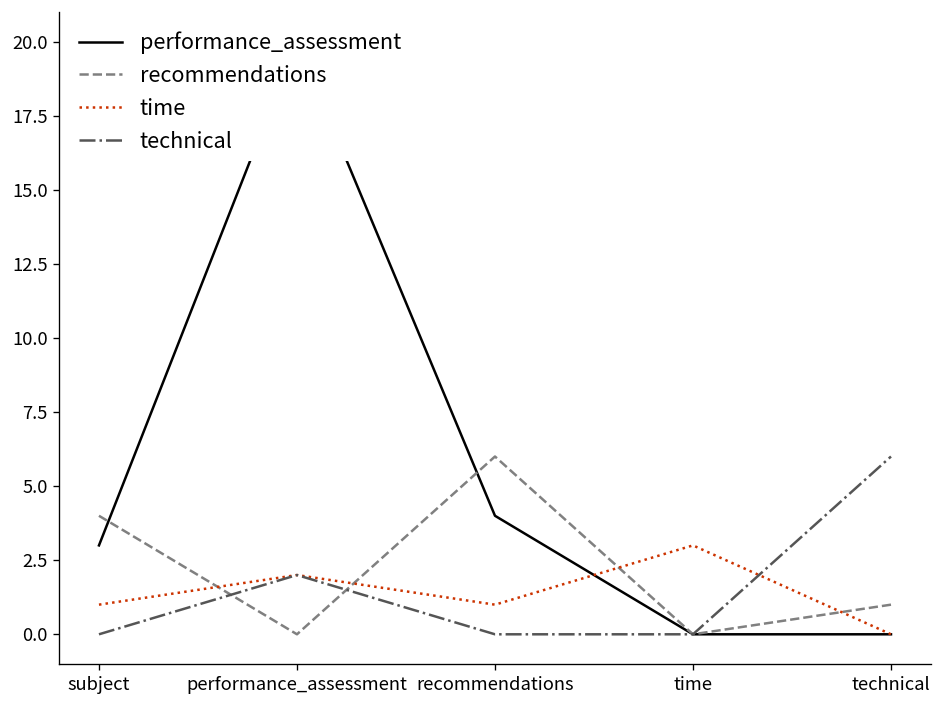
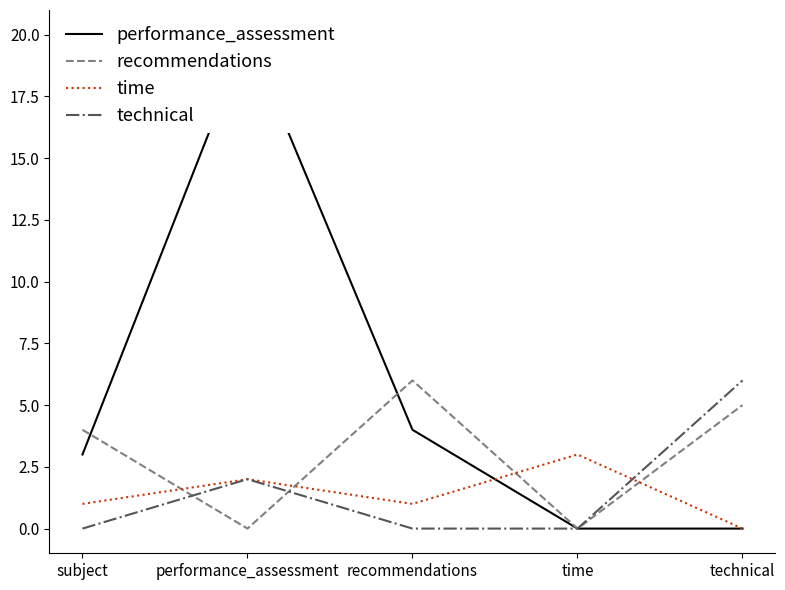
  {
    "performance_assessment": {
      "subject": 3,
      "recommendations": 4
    },
    "recommendations": {
      "subject": 4,
      "performance_assessment": 0,
      "recommendations": 6,
-     "technical": 1
+     "technical": 5
    },
    "time": {
      "subject": 1,
      "recommendations": 1,
      "time": 3
    },
    "technical": {
      "subject": 0,
      "recommendations": 0,
      "technical": 6
    }
  }
